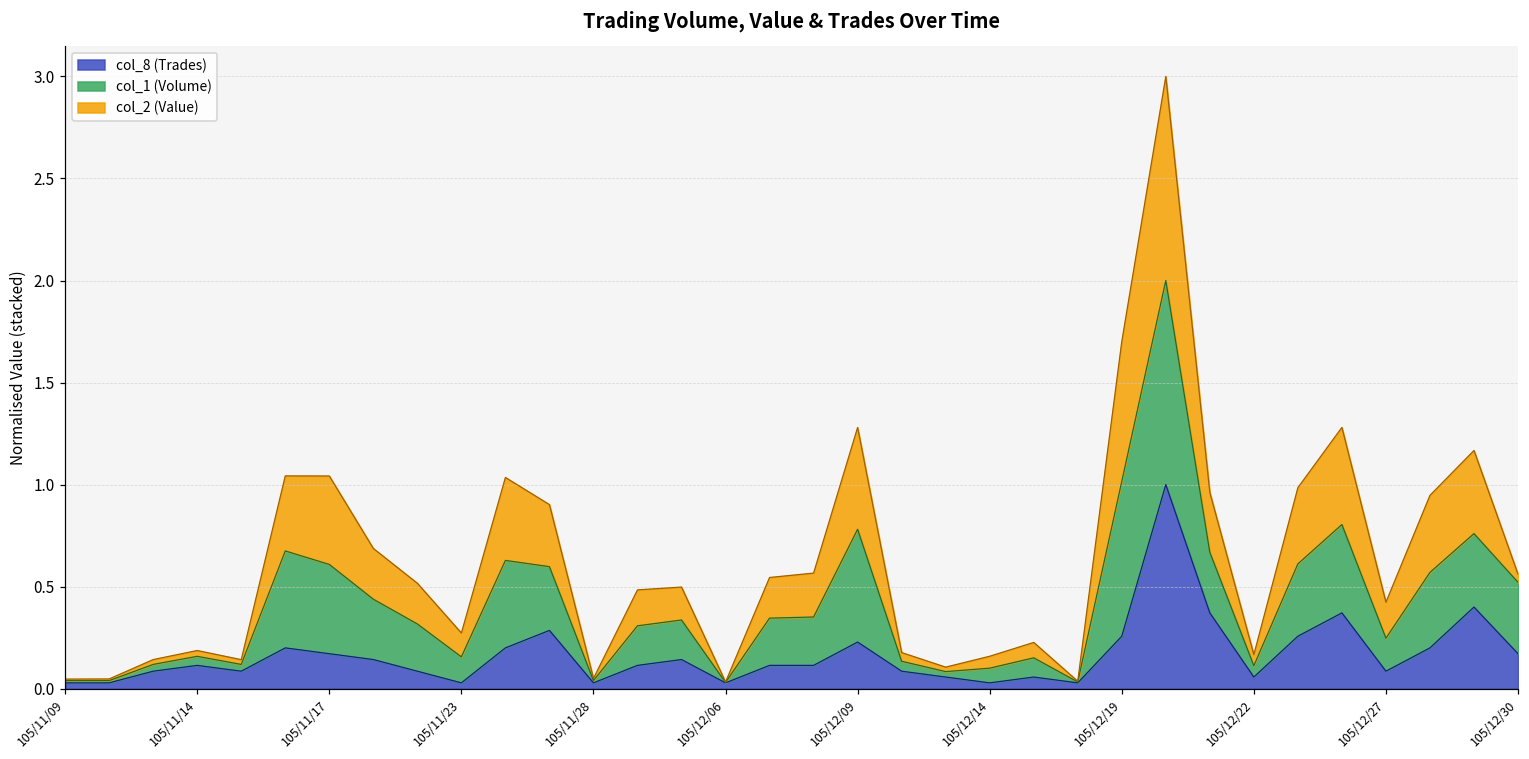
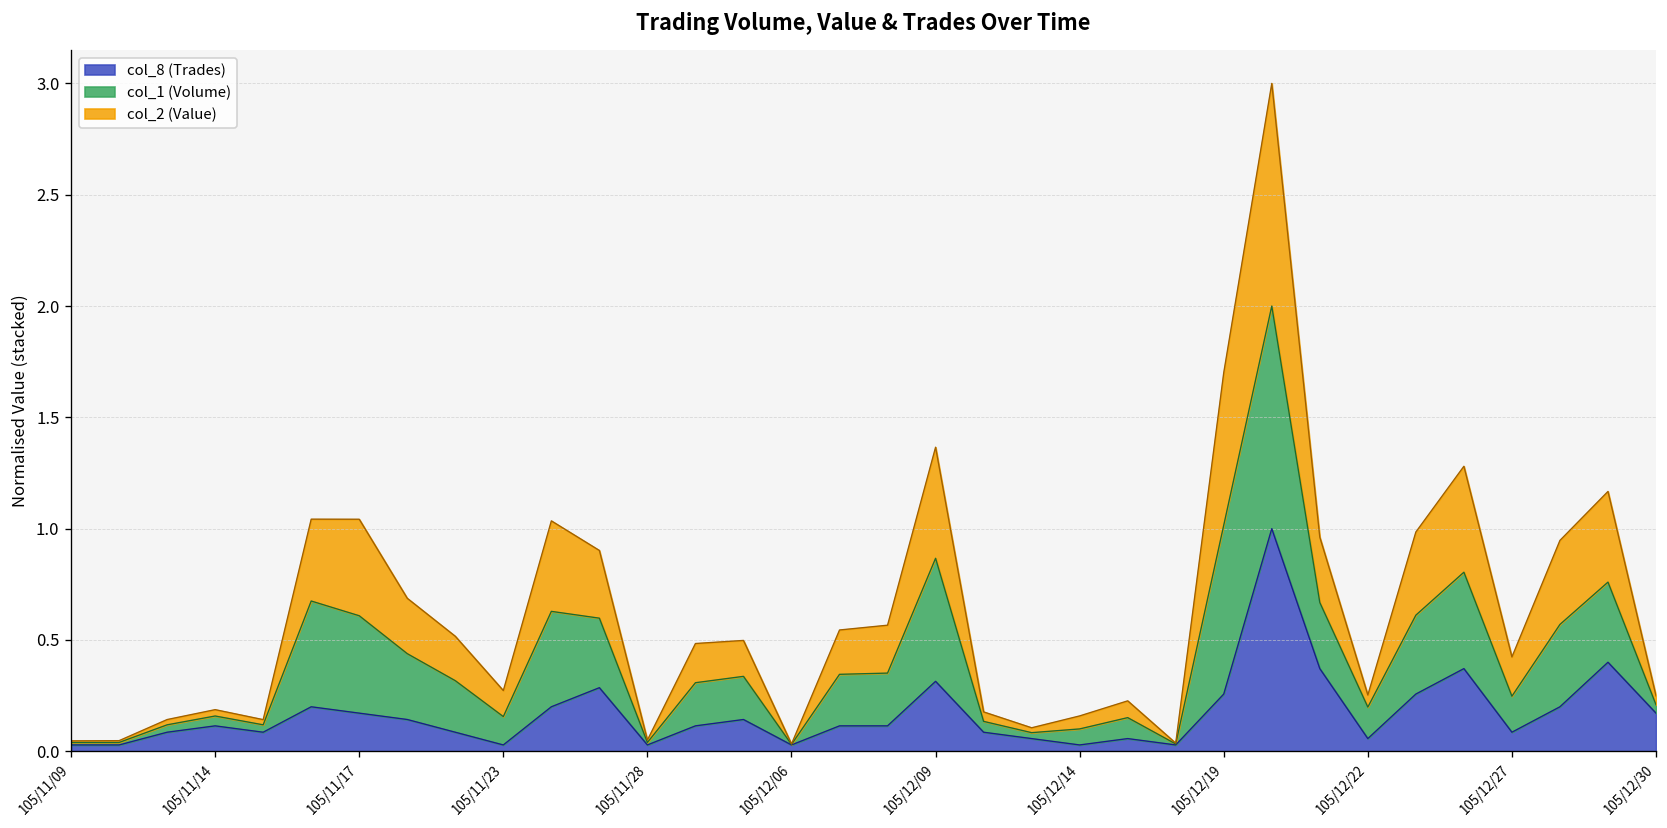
  {
    "col_8 (Trades)": {
      "105/11/14": 0.11,
      "105/11/17": 0.17,
      "105/11/23": 0.03,
-     "105/12/09": 0.23,
+     "105/12/09": 0.31,
      "105/12/14": 0.03,
      "105/12/19": 0.26,
      "105/12/22": 0.06,
      "105/12/27": 0.09,
      "105/12/30": 0.17
    },
    "col_1 (Volume)": {
      "105/11/14": 0.04,
      "105/11/17": 0.44,
      "105/11/23": 0.13,
      "105/12/09": 0.55,
      "105/12/14": 0.07,
      "105/12/19": 0.76,
-     "105/12/22": 0.06,
+     "105/12/22": 0.14,
      "105/12/27": 0.16,
-     "105/12/30": 0.35
+     "105/12/30": 0.04
    },
    "col_2 (Value)": {
      "105/11/14": 0.03,
      "105/11/17": 0.43,
      "105/11/23": 0.12,
      "105/12/09": 0.50,
      "105/12/14": 0.06,
      "105/12/19": 0.69,
      "105/12/22": 0.05,
      "105/12/27": 0.18,
      "105/12/30": 0.04
    }
  }
